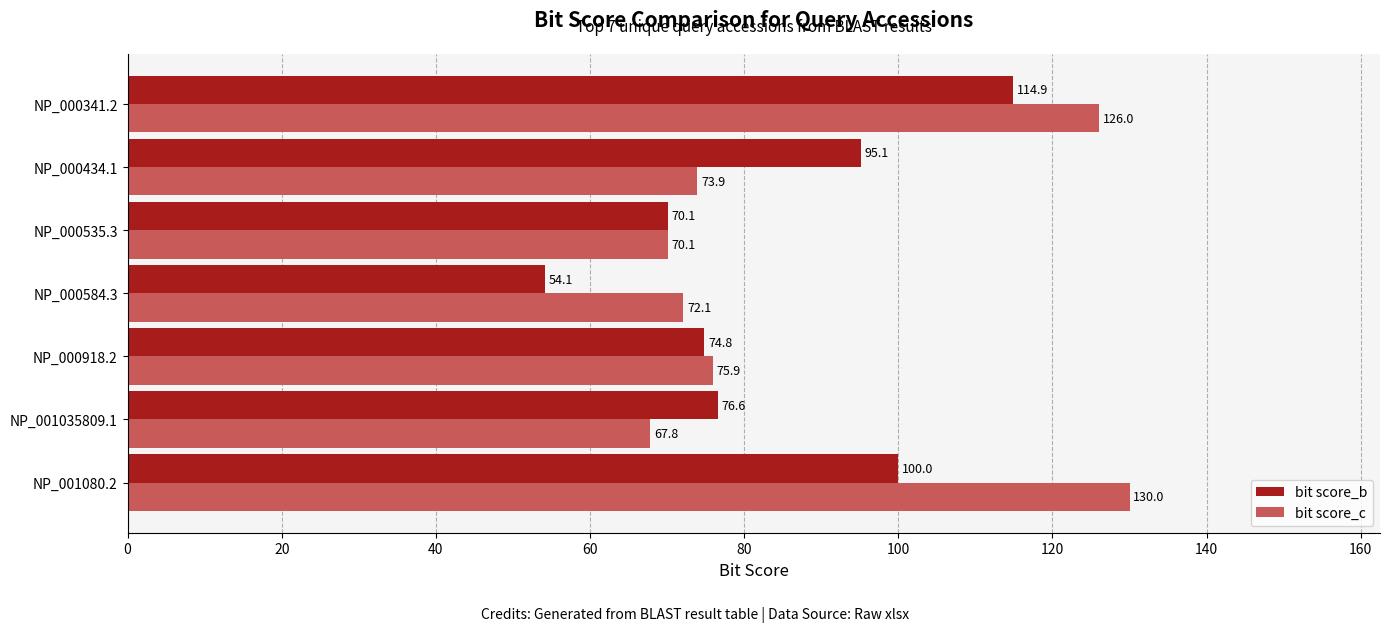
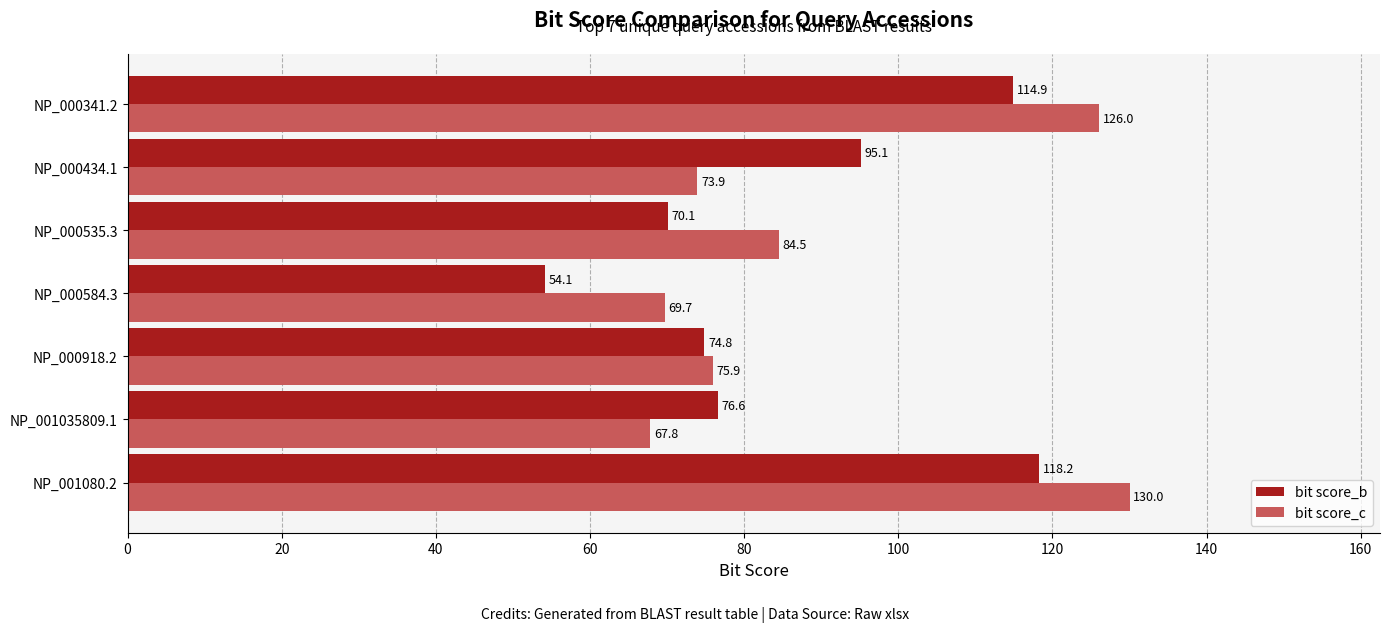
  {
    "bit score_b": {
      "NP_000341.2": 114.9,
      "NP_000434.1": 95.1,
      "NP_000535.3": 70.1,
      "NP_000584.3": 54.1,
      "NP_000918.2": 74.8,
      "NP_001035809.1": 76.6,
-     "NP_001080.2": 100.0
+     "NP_001080.2": 118.2
    },
    "bit score_c": {
      "NP_000341.2": 126.0,
      "NP_000434.1": 73.9,
-     "NP_000535.3": 70.1,
-     "NP_000584.3": 72.1,
+     "NP_000535.3": 84.5,
+     "NP_000584.3": 69.7,
      "NP_000918.2": 75.9,
      "NP_001035809.1": 67.8,
      "NP_001080.2": 130.0
    }
  }
